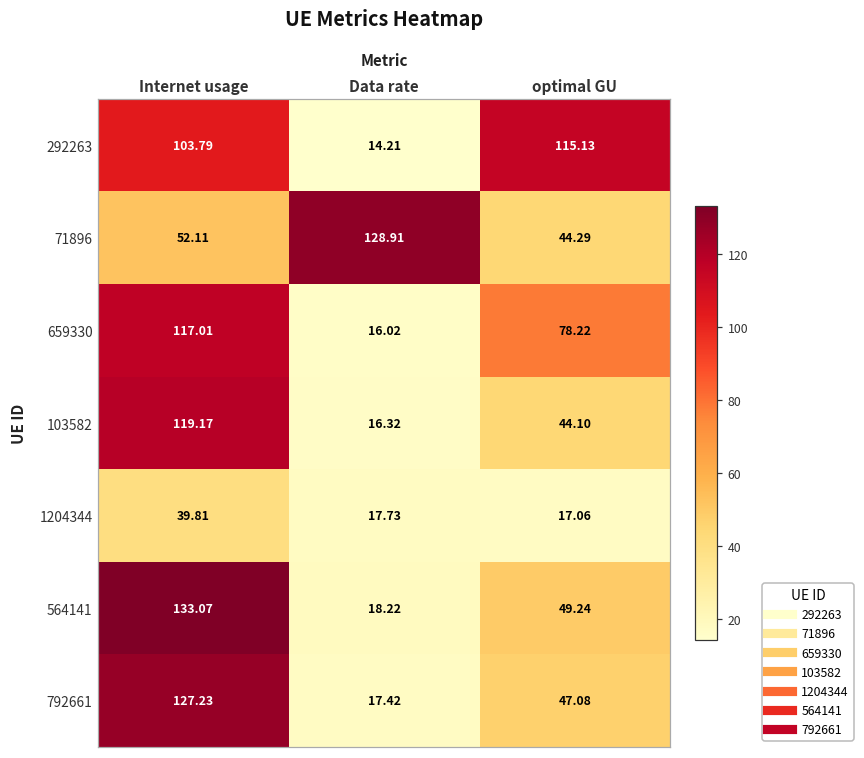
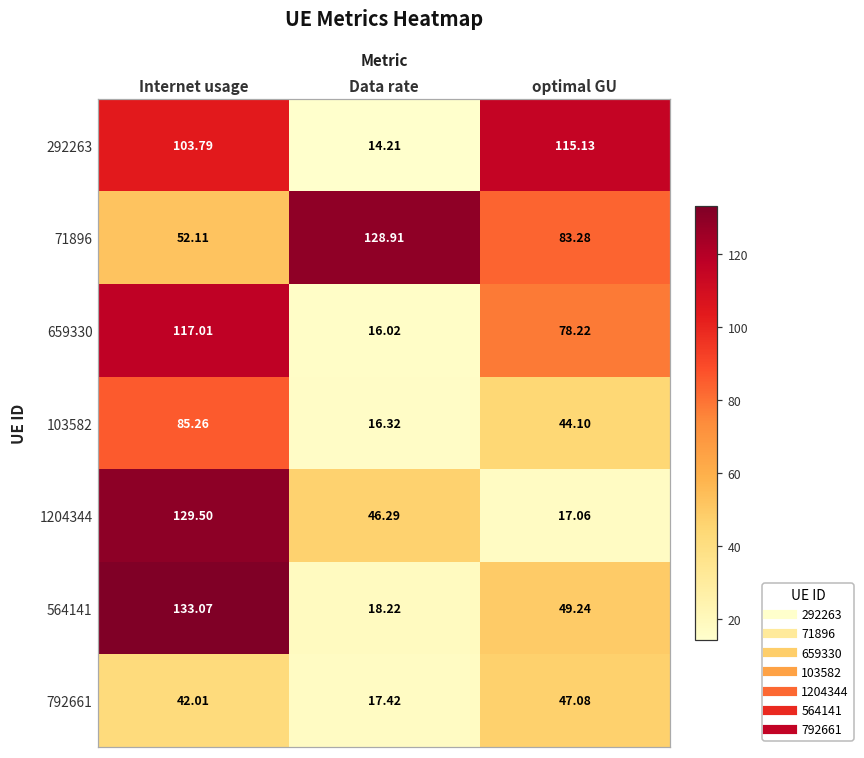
  {
    "292263": {
      "Internet usage": 103.79,
      "Data rate": 14.21,
      "optimal GU": 115.13
    },
    "71896": {
      "Internet usage": 52.11,
      "Data rate": 128.91,
-     "optimal GU": 44.29
+     "optimal GU": 83.28
    },
    "659330": {
      "Internet usage": 117.01,
      "Data rate": 16.02,
      "optimal GU": 78.22
    },
    "103582": {
-     "Internet usage": 119.17,
+     "Internet usage": 85.26,
      "Data rate": 16.32,
      "optimal GU": 44.10
    },
    "1204344": {
-     "Internet usage": 39.81,
-     "Data rate": 17.73,
+     "Internet usage": 129.50,
+     "Data rate": 46.29,
      "optimal GU": 17.06
    },
    "564141": {
      "Internet usage": 133.07,
      "Data rate": 18.22,
      "optimal GU": 49.24
    },
    "792661": {
-     "Internet usage": 127.23,
+     "Internet usage": 42.01,
      "Data rate": 17.42,
      "optimal GU": 47.08
    }
  }
